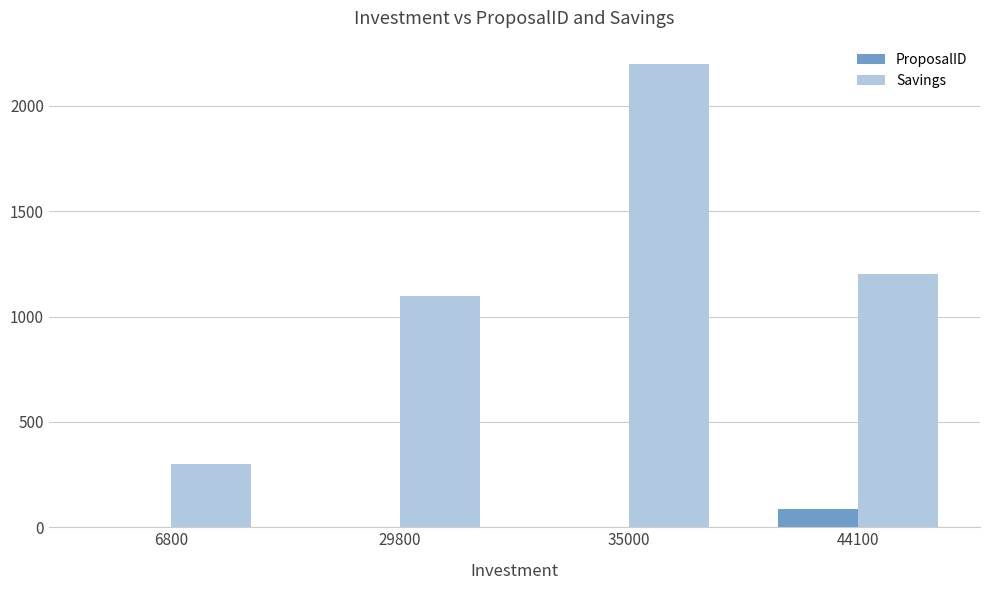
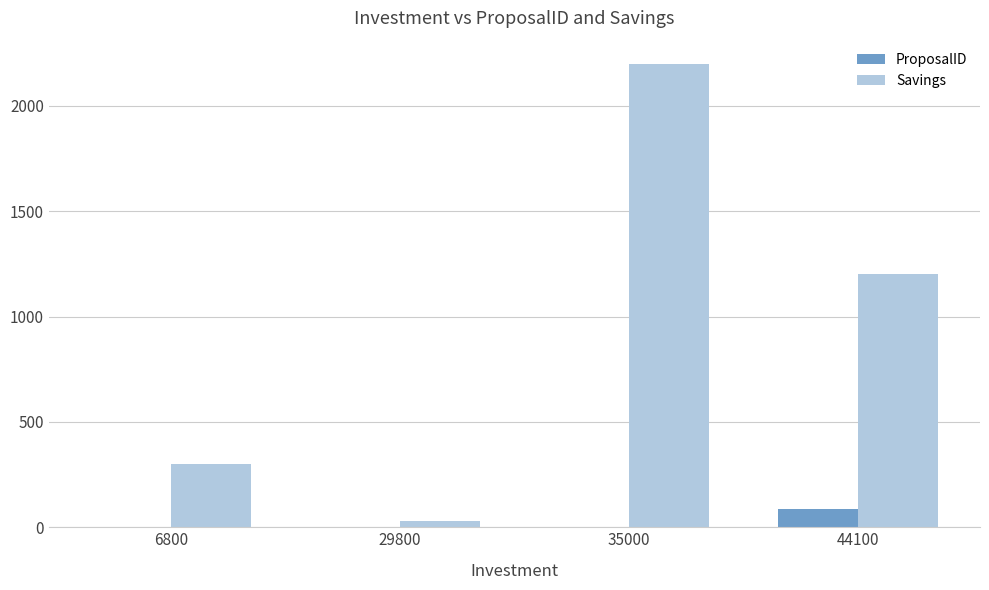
  {
    "ProposalID": {
      "35000": 0,
      "44100": 90
    },
    "Savings": {
      "6800": 300,
-     "29800": 1100,
+     "29800": 30,
      "35000": 2200,
      "44100": 1200
    }
  }
